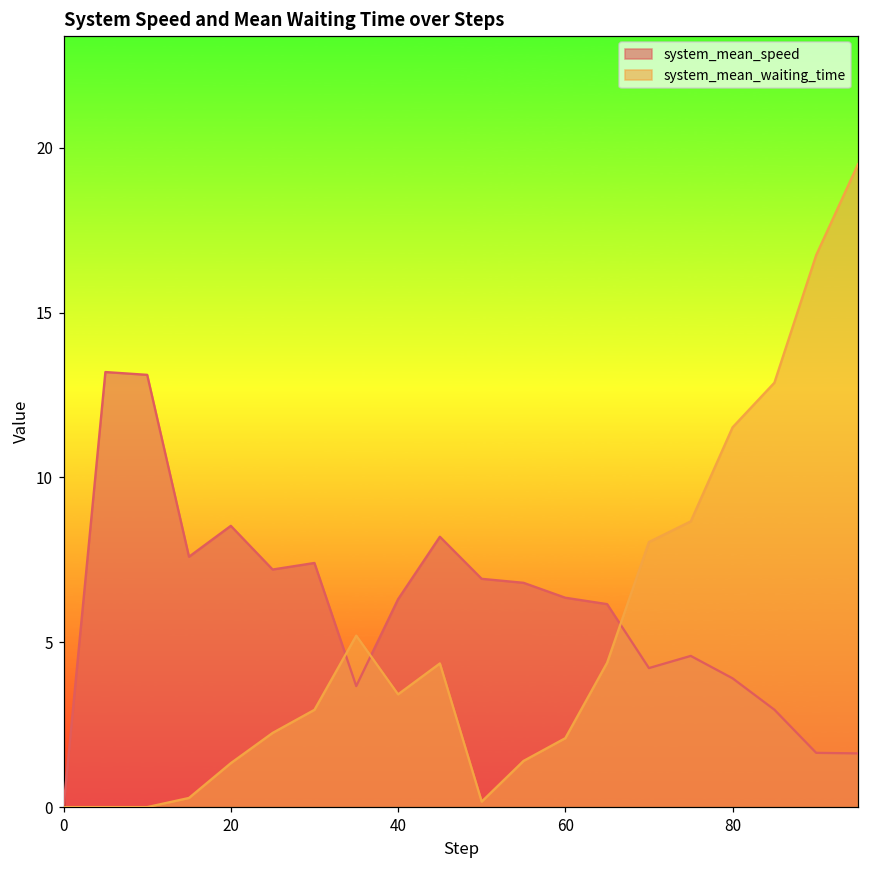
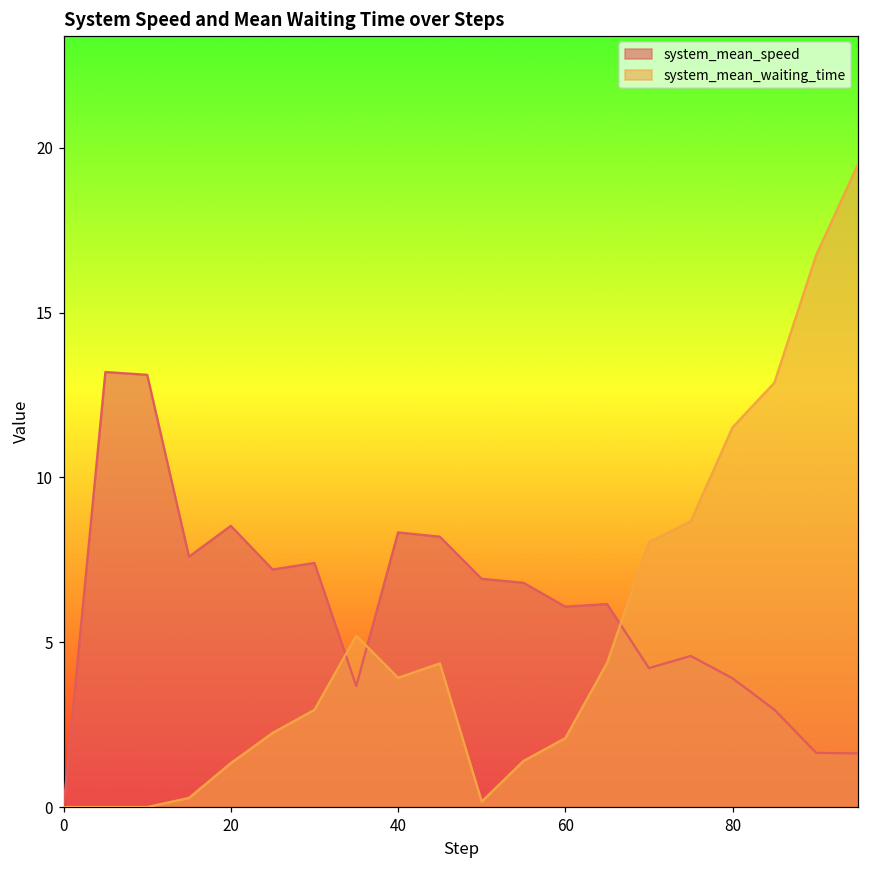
  {
    "system_mean_speed": {
      "20": 8.5,
-     "40": 6.3,
-     "60": 6.4,
+     "40": 8.3,
+     "60": 6.1,
      "80": 3.9
    },
    "system_mean_waiting_time": {
      "20": 1.3,
-     "40": 3.4,
+     "40": 3.9,
      "60": 2.1,
      "80": 11.5
    }
  }
